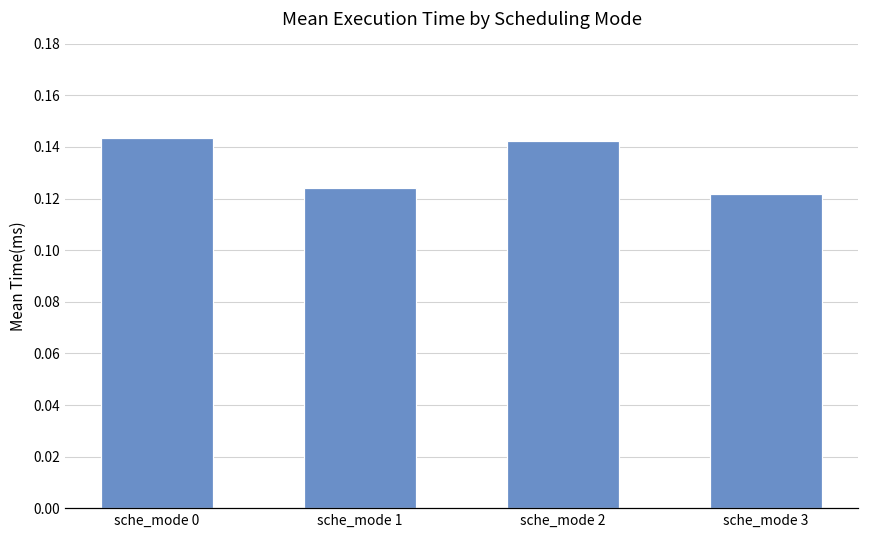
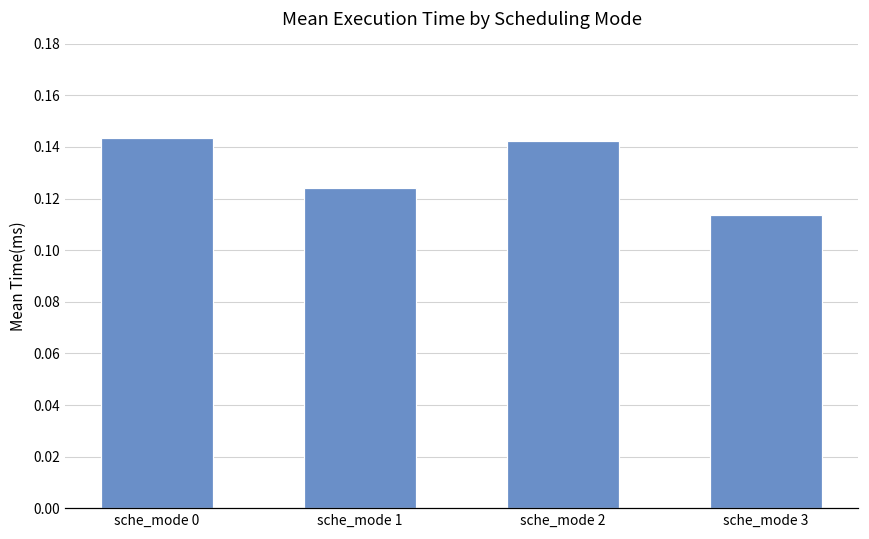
  {
    "sche_mode 0": 0.143,
    "sche_mode 1": 0.124,
    "sche_mode 2": 0.142,
-   "sche_mode 3": 0.122
+   "sche_mode 3": 0.114
  }
